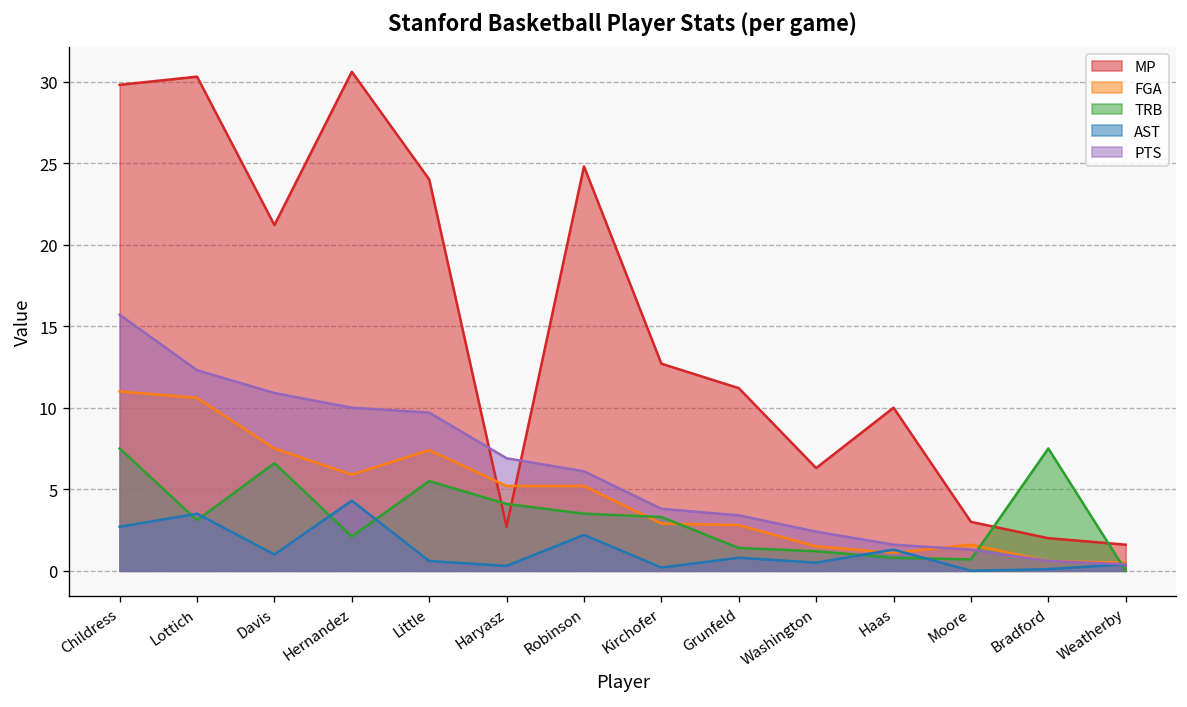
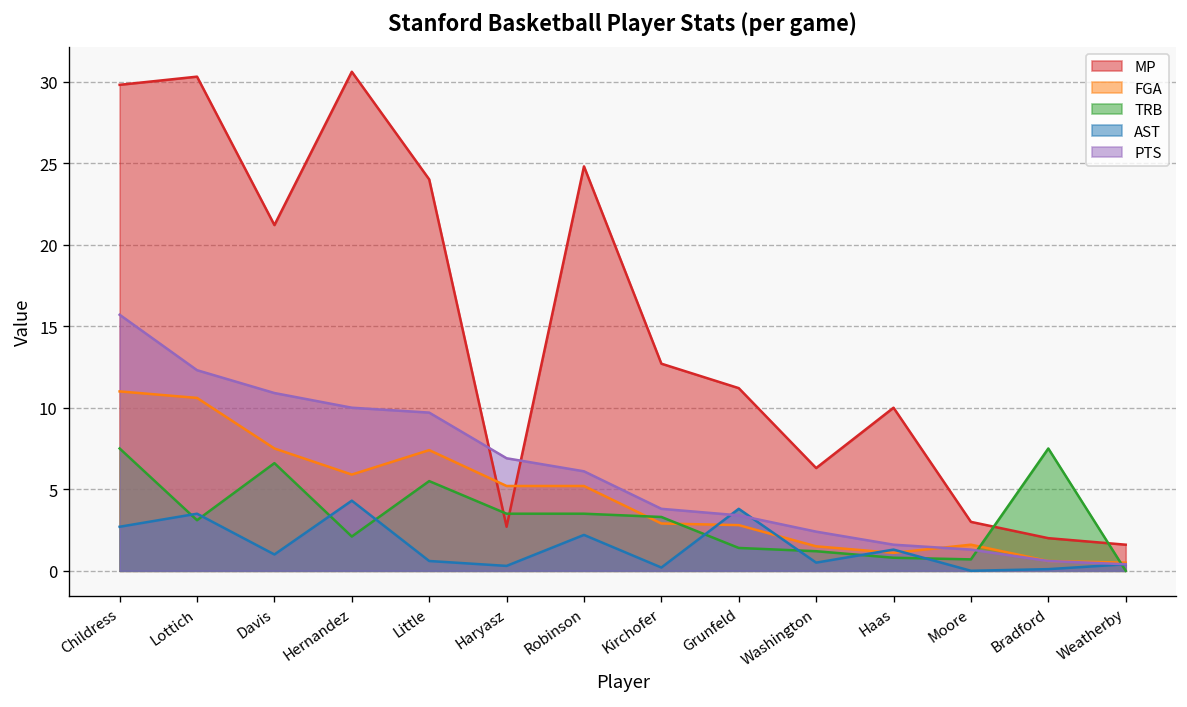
  {
    "MP": {
      "Childress": 29.8,
      "Lottich": 30.3,
      "Davis": 21.2,
      "Hernandez": 30.6,
      "Little": 24.0,
      "Haryasz": 2.7,
      "Robinson": 24.8,
      "Kirchofer": 12.7,
      "Grunfeld": 11.2,
      "Washington": 6.3,
      "Haas": 10.0,
      "Moore": 3.0,
      "Bradford": 2.0,
      "Weatherby": 1.6
    },
    "FGA": {
      "Childress": 11.0,
      "Lottich": 10.6,
      "Davis": 7.5,
      "Hernandez": 5.9,
      "Little": 7.4,
      "Haryasz": 5.2,
      "Robinson": 5.2,
      "Kirchofer": 2.9,
      "Grunfeld": 2.8,
      "Washington": 1.5,
      "Haas": 1.1,
      "Moore": 1.6
    },
    "TRB": {
      "Childress": 7.5,
      "Lottich": 3.1,
      "Davis": 6.6,
      "Hernandez": 2.1,
      "Little": 5.5,
-     "Haryasz": 4.1,
+     "Haryasz": 3.5,
      "Robinson": 3.5,
      "Kirchofer": 3.3,
      "Grunfeld": 1.4,
      "Washington": 1.2,
      "Haas": 0.8,
      "Moore": 0.7,
      "Bradford": 7.5,
      "Weatherby": 0.0
    },
    "AST": {
      "Childress": 2.7,
      "Lottich": 3.5,
      "Davis": 1.0,
      "Hernandez": 4.3,
      "Little": 0.6,
      "Haryasz": 0.3,
      "Robinson": 2.2,
      "Kirchofer": 0.2,
-     "Grunfeld": 0.8,
+     "Grunfeld": 3.8,
      "Washington": 0.5,
      "Haas": 1.3,
      "Moore": 0.0,
      "Bradford": 0.1
    },
    "PTS": {
      "Childress": 15.7,
      "Lottich": 12.3,
      "Davis": 10.9,
      "Hernandez": 10.0,
      "Little": 9.7,
      "Haryasz": 6.9,
      "Robinson": 6.1,
      "Kirchofer": 3.8,
      "Grunfeld": 3.4,
      "Washington": 2.4,
      "Haas": 1.6,
      "Moore": 1.3
    }
  }
